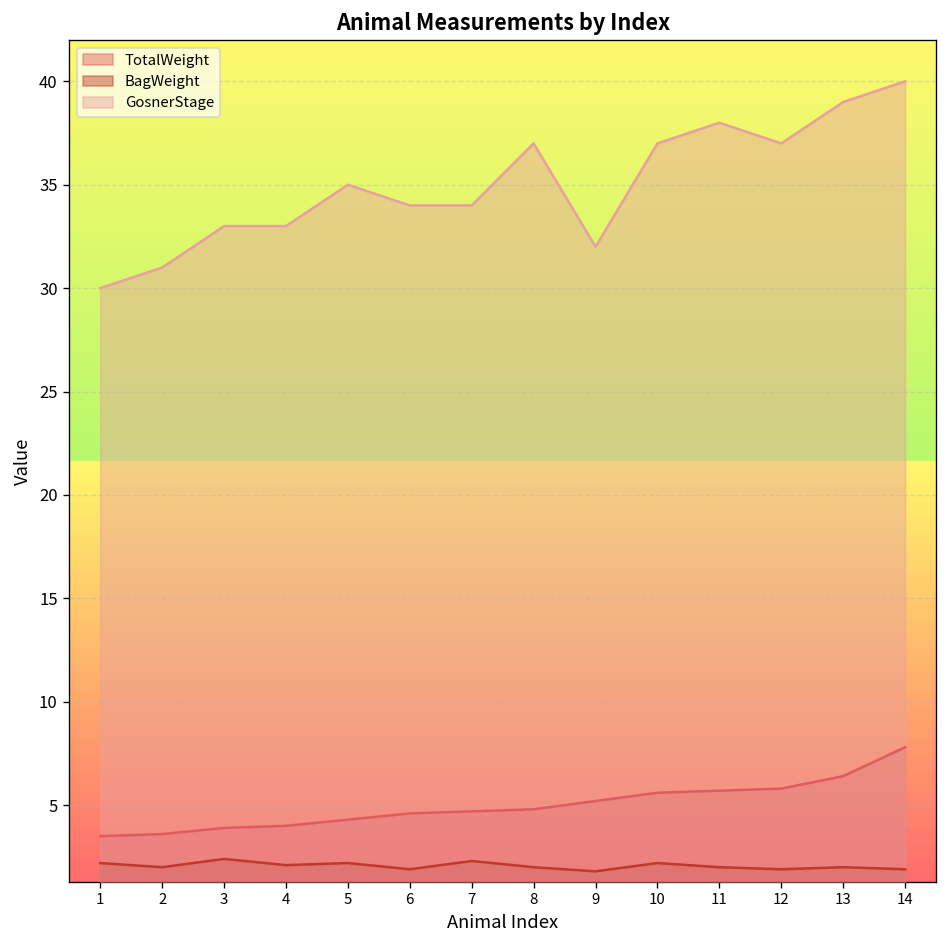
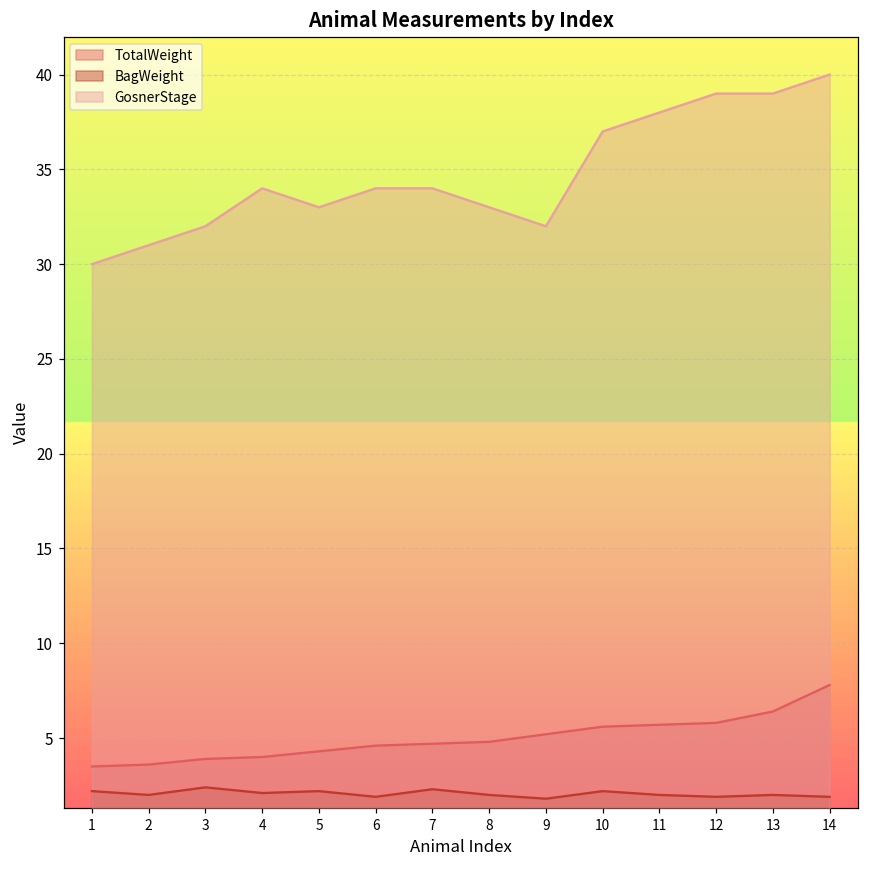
  {
    "GosnerStage": {
      "1": 30,
      "2": 31,
-     "3": 33,
-     "4": 33,
-     "5": 35,
+     "3": 32,
+     "4": 34,
+     "5": 33,
      "6": 34,
      "7": 34,
-     "8": 37,
+     "8": 33,
      "9": 32,
      "10": 37,
      "11": 38,
-     "12": 37,
+     "12": 39,
      "13": 39,
      "14": 40
    }
  }
